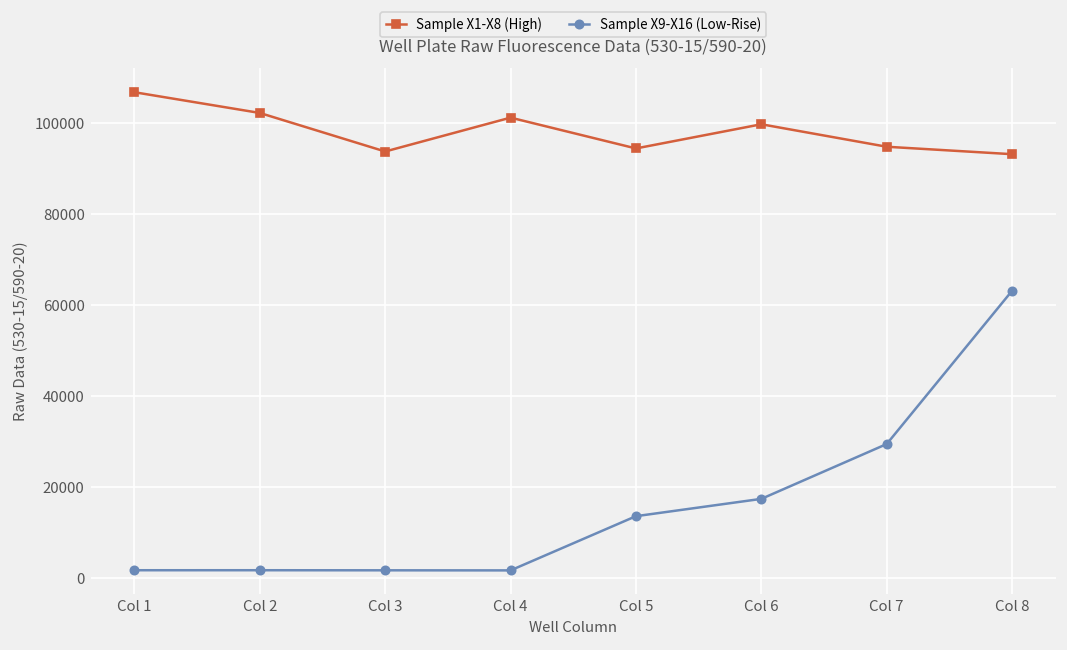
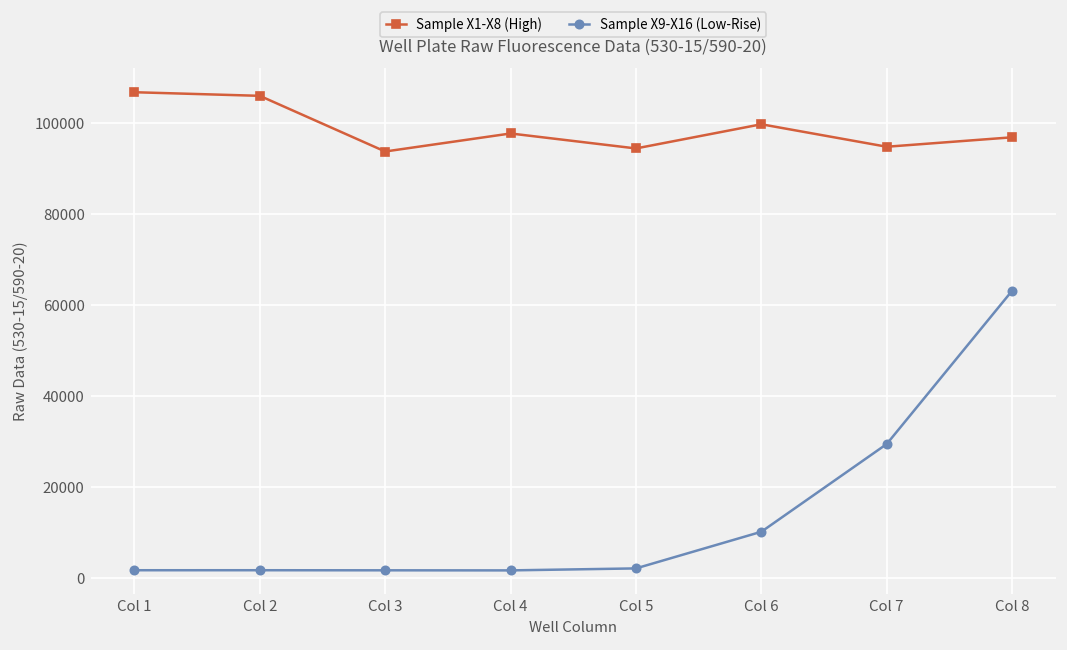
  {
    "Sample X1-X8 (High)": {
      "Col 1": 107000,
-     "Col 2": 102000,
+     "Col 2": 106000,
      "Col 3": 94000,
-     "Col 4": 101000,
+     "Col 4": 98000,
      "Col 5": 94000,
      "Col 6": 100000,
      "Col 7": 95000,
-     "Col 8": 93000
+     "Col 8": 97000
    },
    "Sample X9-X16 (Low-Rise)": {
      "Col 1": 2000,
      "Col 2": 2000,
      "Col 3": 2000,
      "Col 4": 2000,
-     "Col 5": 14000,
-     "Col 6": 17000,
+     "Col 5": 2000,
+     "Col 6": 10000,
      "Col 7": 29000,
      "Col 8": 63000
    }
  }
